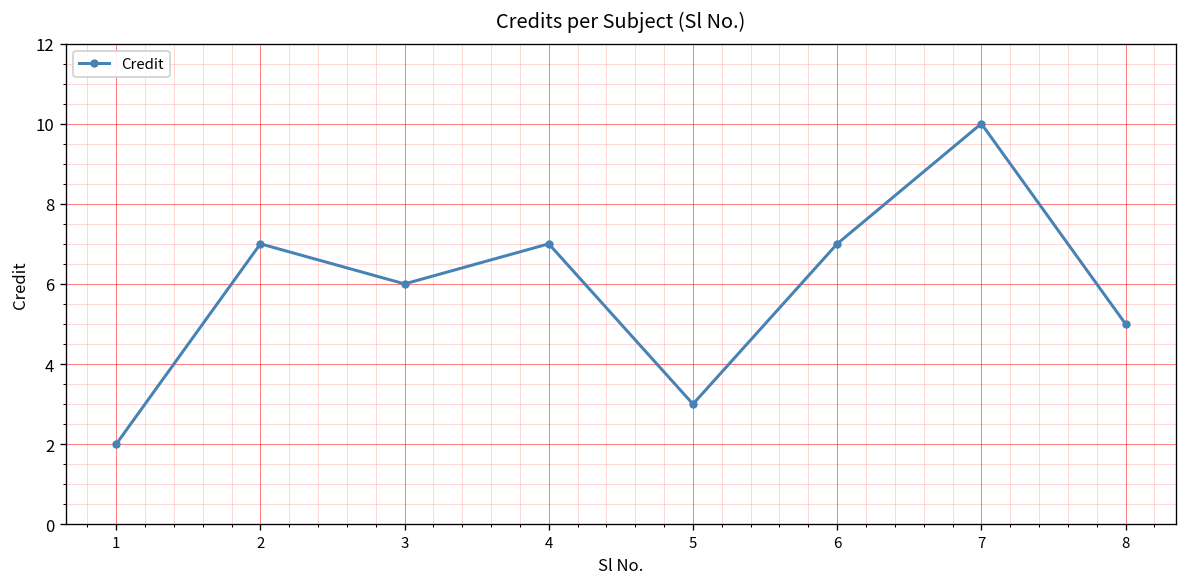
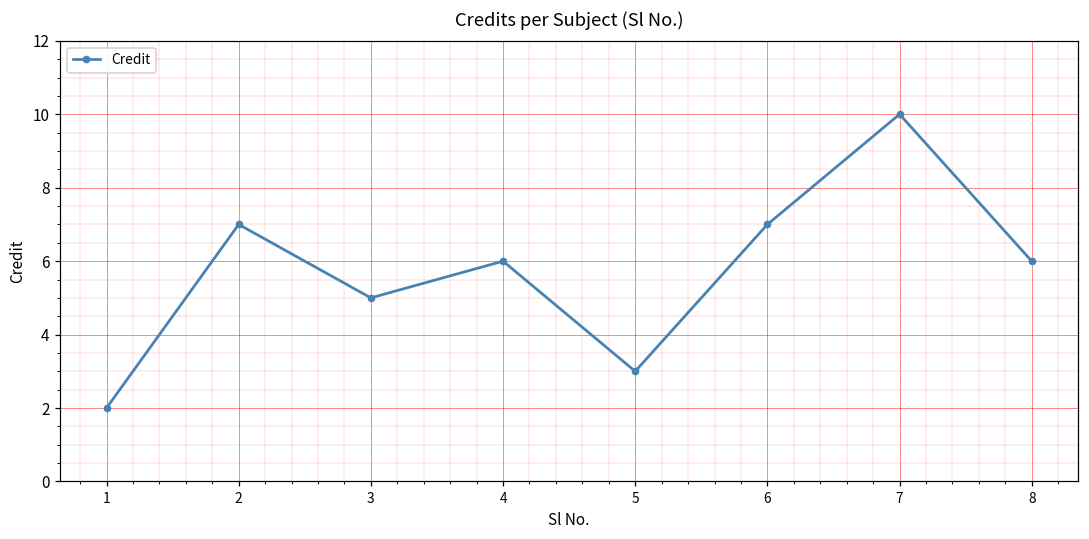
  {
    "1": 2,
    "2": 7,
-   "3": 6,
-   "4": 7,
+   "3": 5,
+   "4": 6,
    "5": 3,
    "6": 7,
    "7": 10,
-   "8": 5
+   "8": 6
  }
